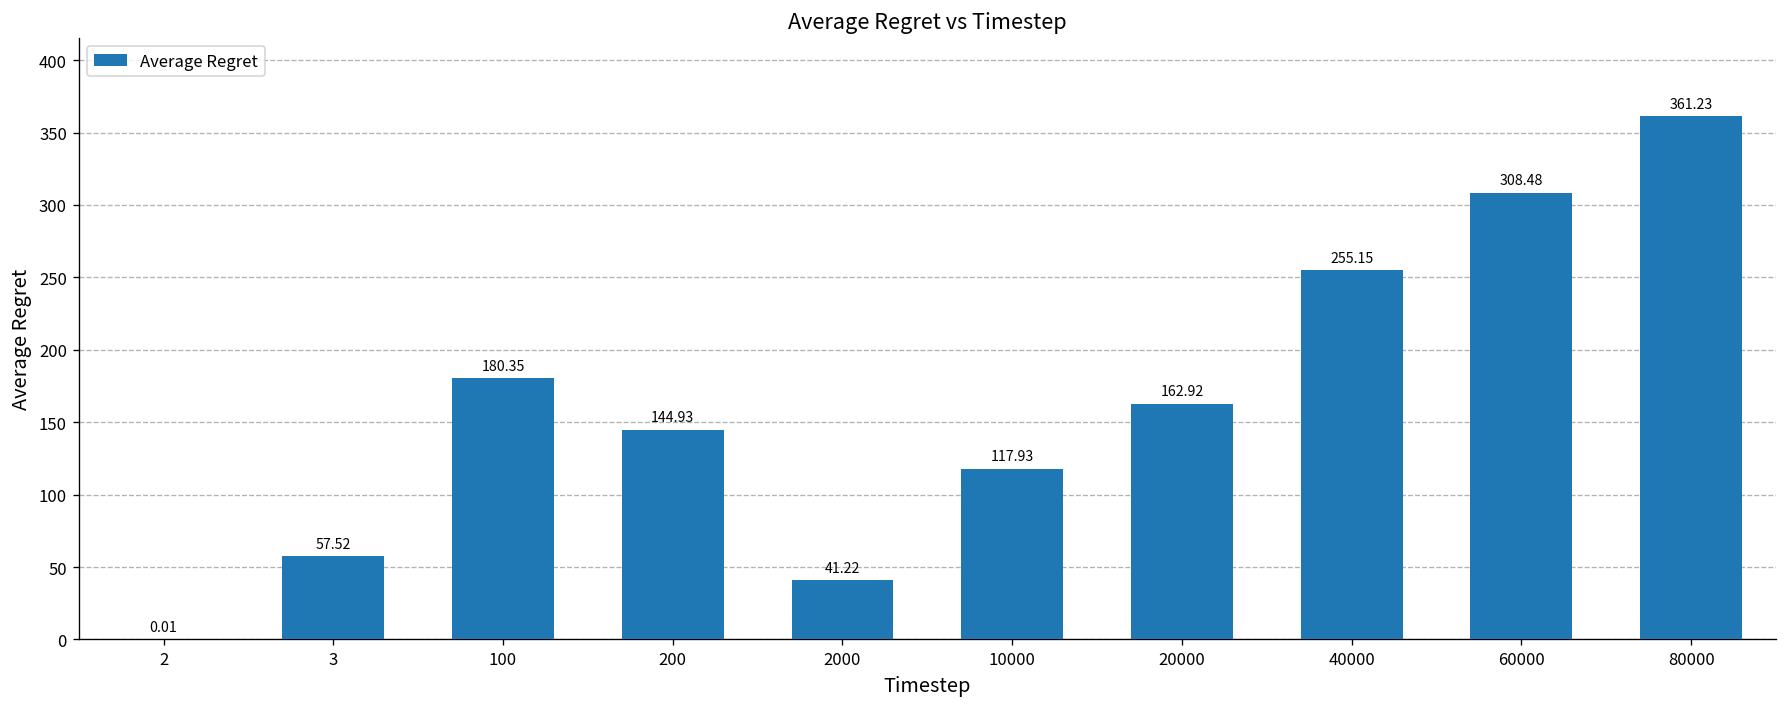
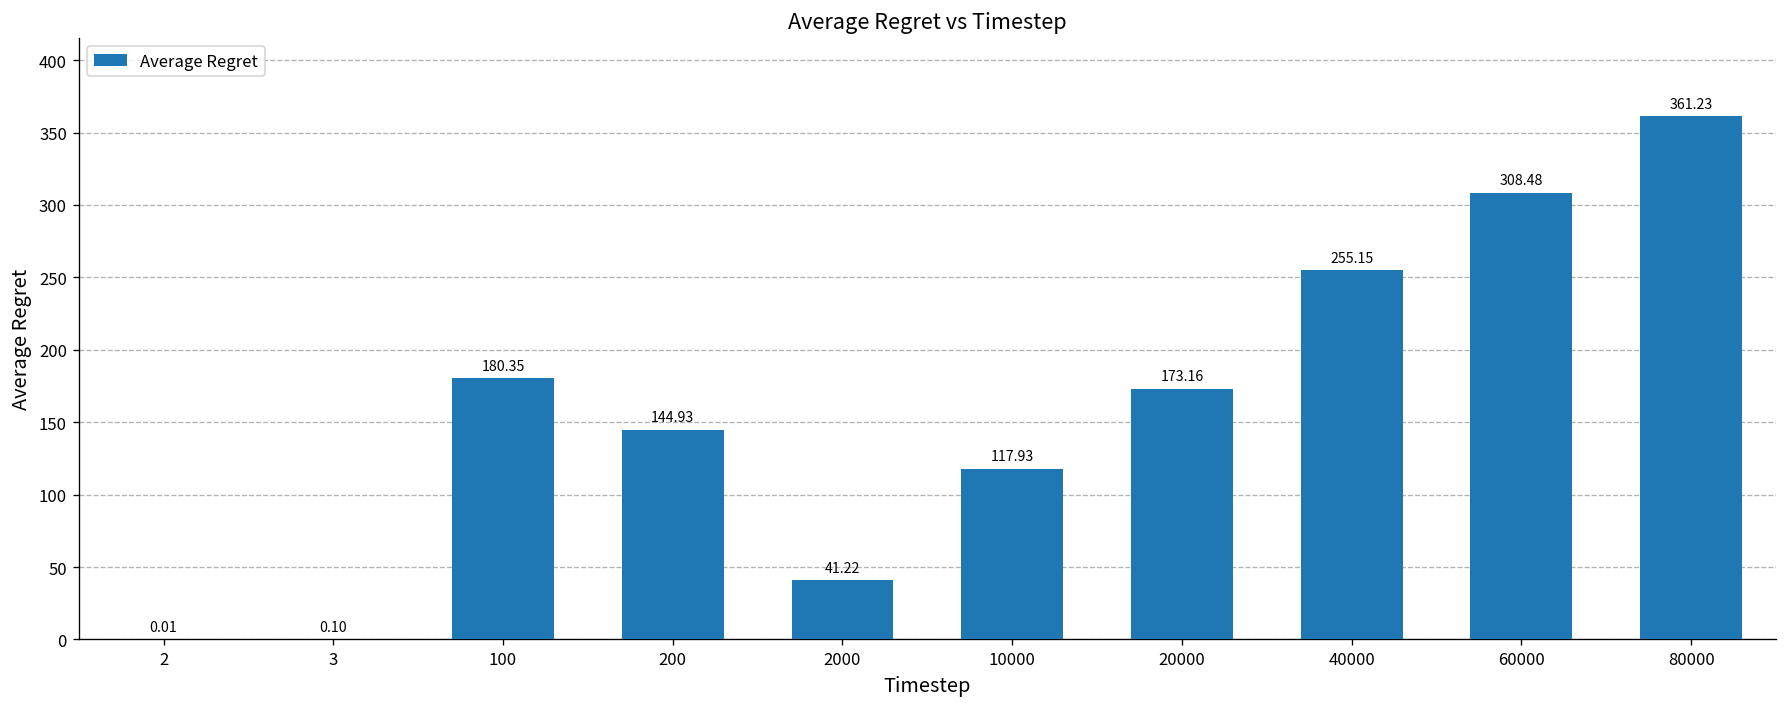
  {
    "2": 0.01,
-   "3": 57.52,
+   "3": 0.10,
    "100": 180.35,
    "200": 144.93,
    "2000": 41.22,
    "10000": 117.93,
-   "20000": 162.92,
+   "20000": 173.16,
    "40000": 255.15,
    "60000": 308.48,
    "80000": 361.23
  }
